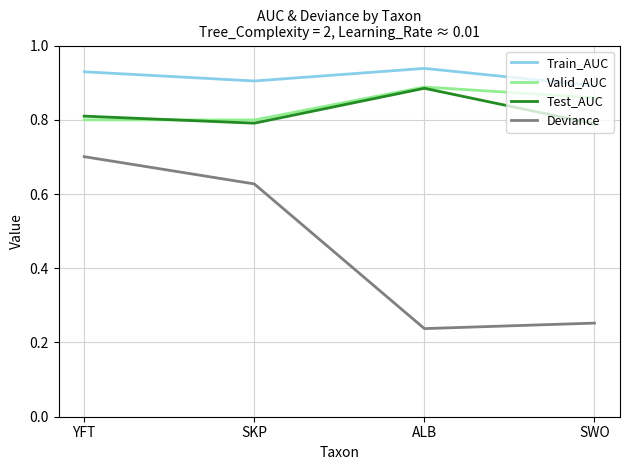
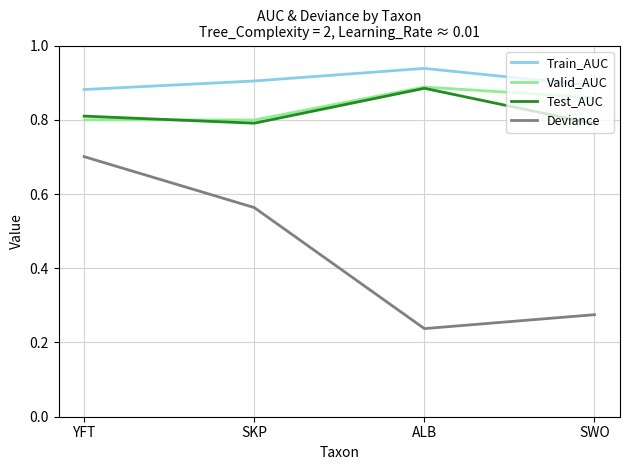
  {
    "Train_AUC": {
-     "YFT": 0.93,
+     "YFT": 0.88,
      "SKP": 0.90,
      "ALB": 0.94
    },
    "Valid_AUC": {
      "YFT": 0.80,
      "SKP": 0.80
    },
    "Test_AUC": {
      "YFT": 0.81,
      "SKP": 0.79
    },
    "Deviance": {
      "YFT": 0.70,
-     "SKP": 0.63,
+     "SKP": 0.56,
      "ALB": 0.24,
-     "SWO": 0.25
+     "SWO": 0.27
    }
  }
